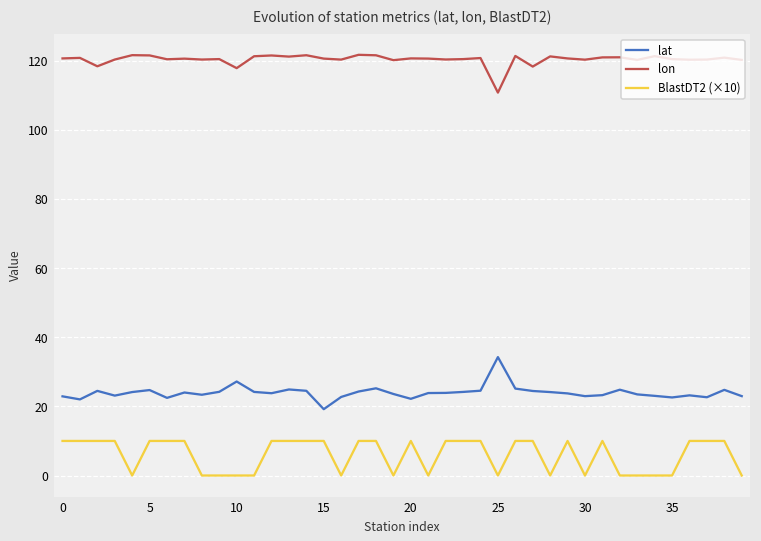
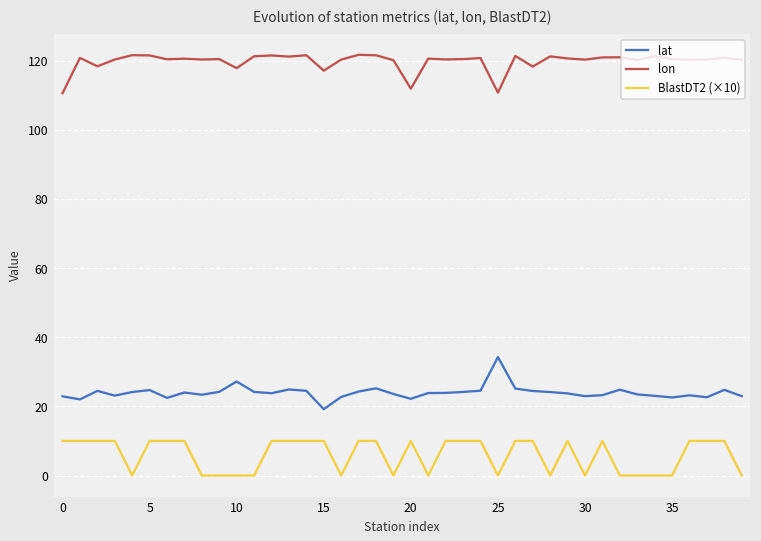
  {
    "lat": {
      "0": 23,
      "5": 25,
      "10": 27,
      "15": 19,
      "20": 22,
      "25": 34,
      "30": 23,
      "35": 23
    },
    "lon": {
-     "0": 121,
+     "0": 111,
      "5": 122,
      "10": 118,
-     "15": 121,
-     "20": 121,
+     "15": 117,
+     "20": 112,
      "25": 111,
      "30": 120
    },
    "BlastDT2 (×10)": {
      "0": 10,
      "5": 10,
      "10": 0,
      "15": 10,
      "20": 10,
      "25": 0,
      "30": 0,
      "35": 0
    }
  }
